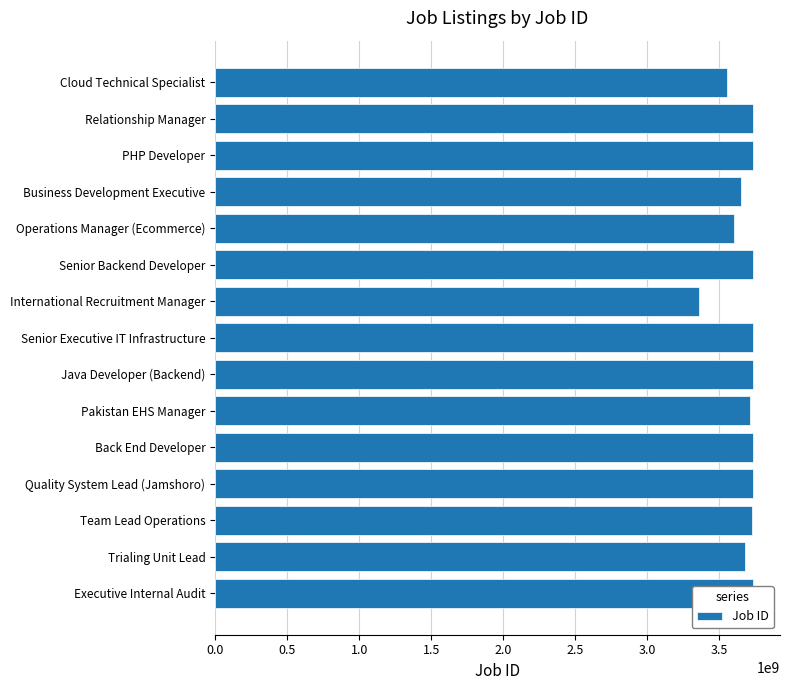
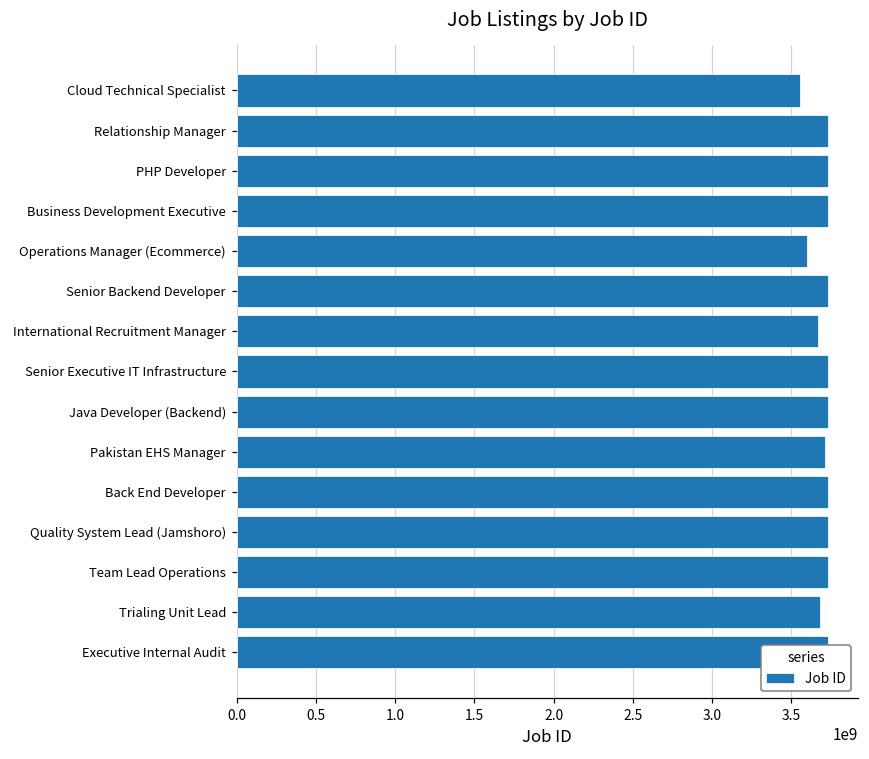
  {
    "Cloud Technical Specialist": 3550000000,
    "Relationship Manager": 3730000000,
    "PHP Developer": 3730000000,
-   "Business Development Executive": 3650000000,
+   "Business Development Executive": 3730000000,
    "Operations Manager (Ecommerce)": 3600000000,
    "Senior Backend Developer": 3730000000,
-   "International Recruitment Manager": 3360000000,
+   "International Recruitment Manager": 3670000000,
    "Senior Executive IT Infrastructure": 3730000000,
    "Java Developer (Backend)": 3730000000,
    "Pakistan EHS Manager": 3710000000,
    "Back End Developer": 3730000000,
    "Quality System Lead (Jamshoro)": 3730000000,
    "Team Lead Operations": 3730000000,
    "Trialing Unit Lead": 3680000000
  }
